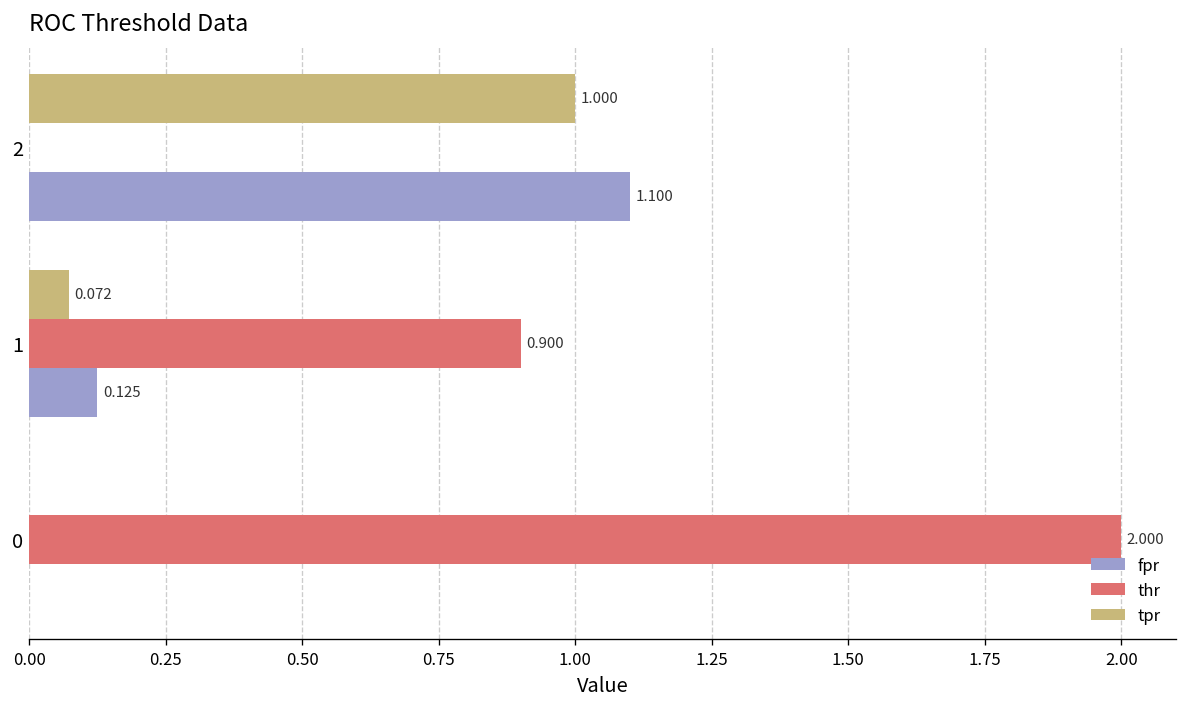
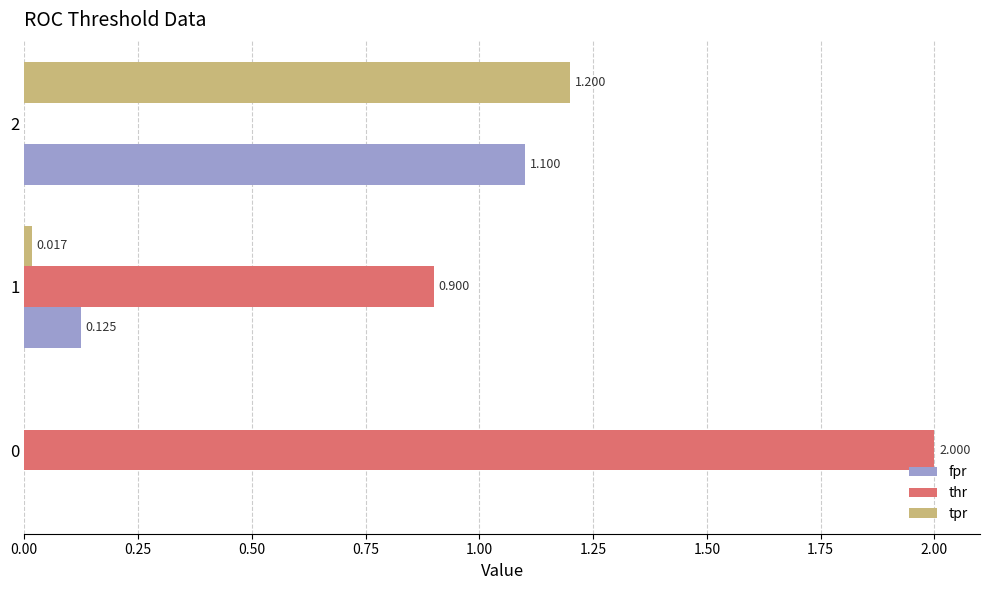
  {
    "fpr": {
      "2": 1.100,
      "1": 0.125
    },
    "thr": {
      "1": 0.900,
      "0": 2.000
    },
    "tpr": {
-     "2": 1.000,
-     "1": 0.072
+     "2": 1.200,
+     "1": 0.017
    }
  }
